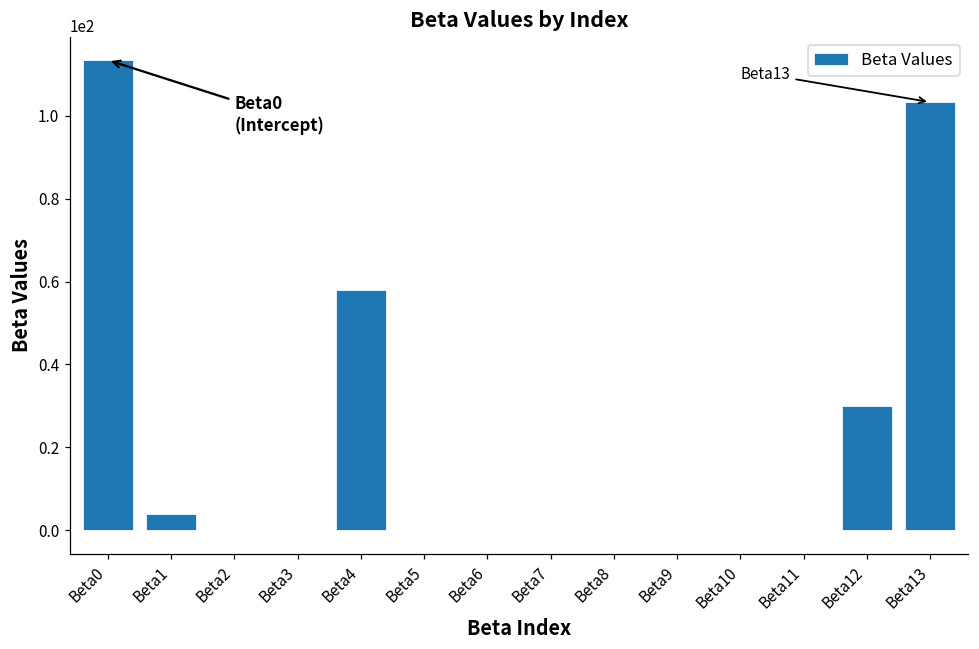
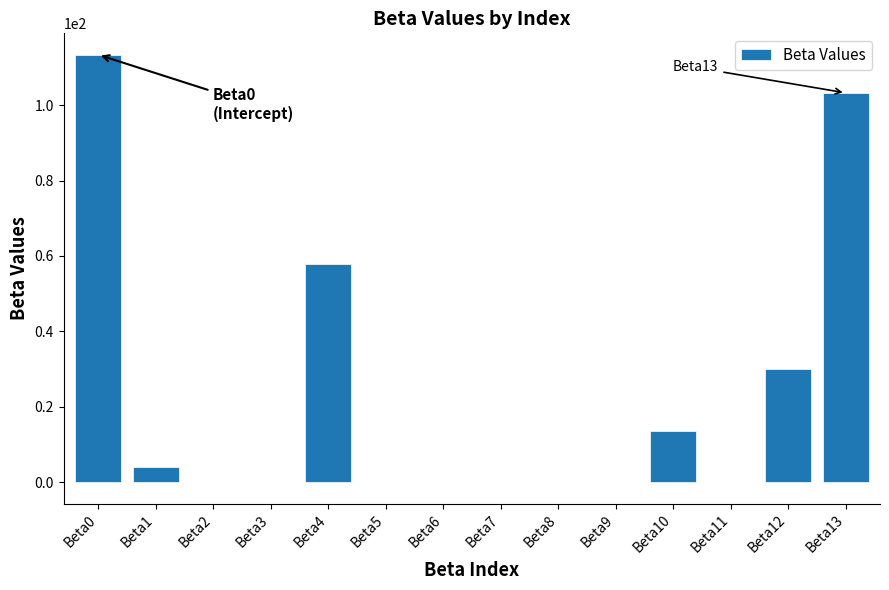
  {
    "Beta0": 113,
    "Beta1": 4,
    "Beta4": 58,
-   "Beta10": 0,
+   "Beta10": 14,
    "Beta12": 30,
    "Beta13": 103
  }
